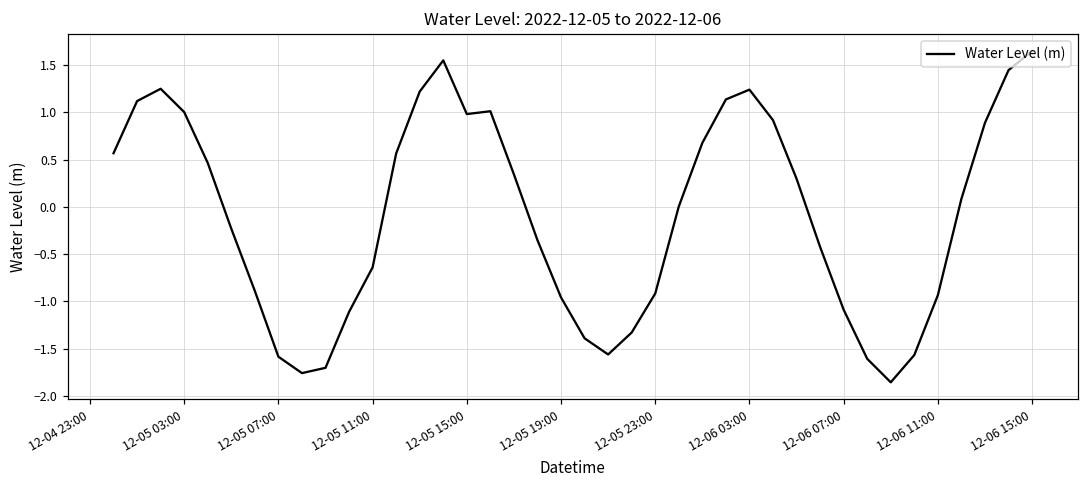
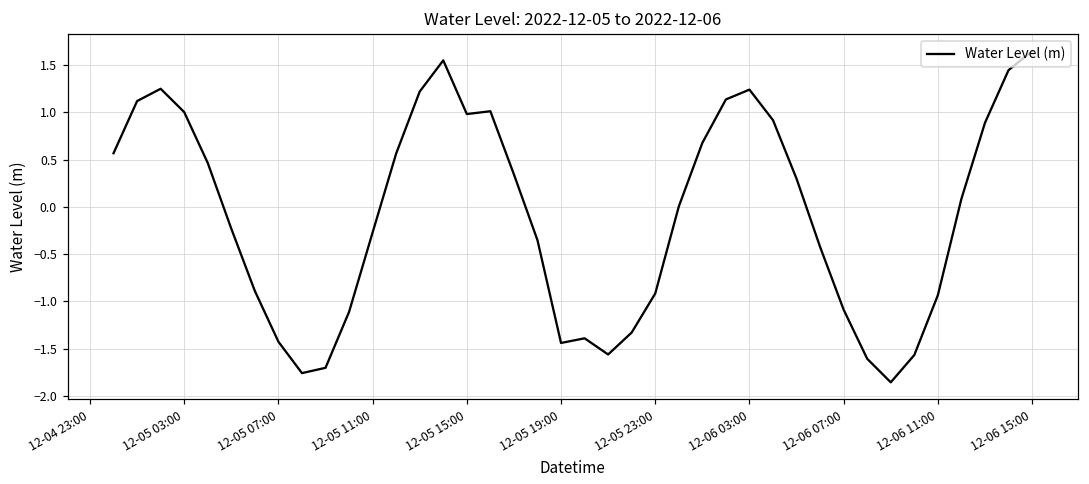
  {
    "12-05 03:00": 1.0,
-   "12-05 07:00": -1.6,
-   "12-05 11:00": -0.6,
+   "12-05 07:00": -1.4,
+   "12-05 11:00": -0.3,
    "12-05 15:00": 1.0,
-   "12-05 19:00": -1.0,
+   "12-05 19:00": -1.4,
    "12-05 23:00": -0.9,
    "12-06 03:00": 1.2,
    "12-06 07:00": -1.1,
    "12-06 11:00": -0.9
  }
